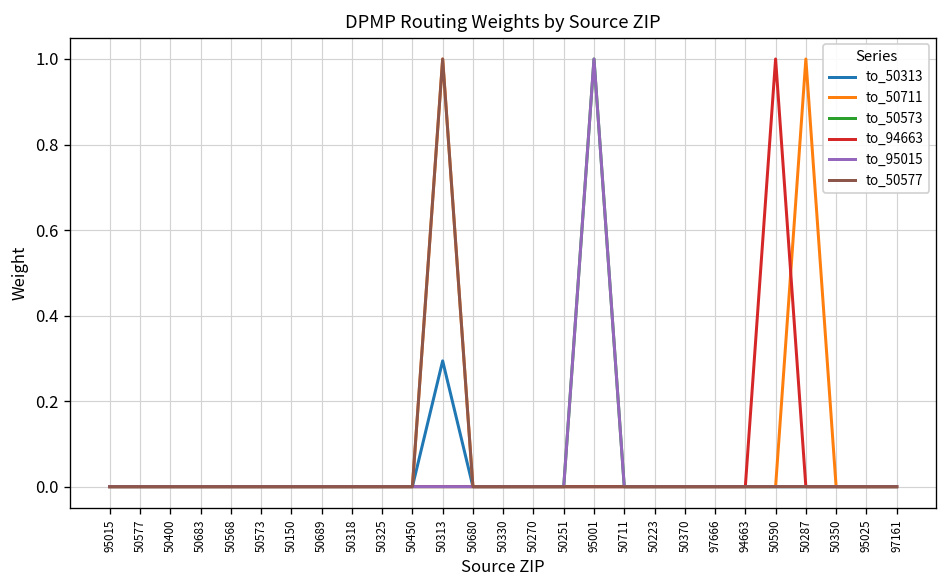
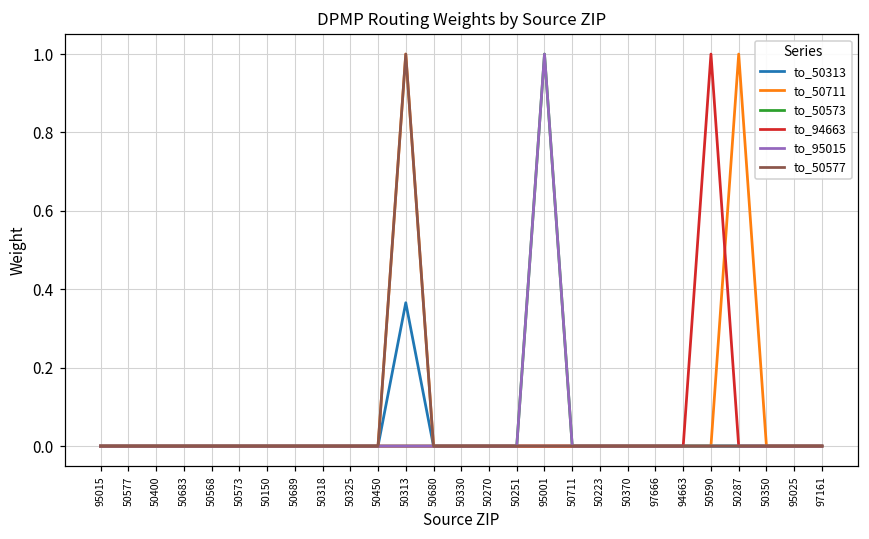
  {
    "to_50313": {
-     "50313": 0.29
+     "50313": 0.37
    },
    "to_50711": {
      "50287": 1.00
    },
    "to_95015": {
      "95001": 1.00
    },
    "to_94663": {
      "50590": 1.00
    }
  }
